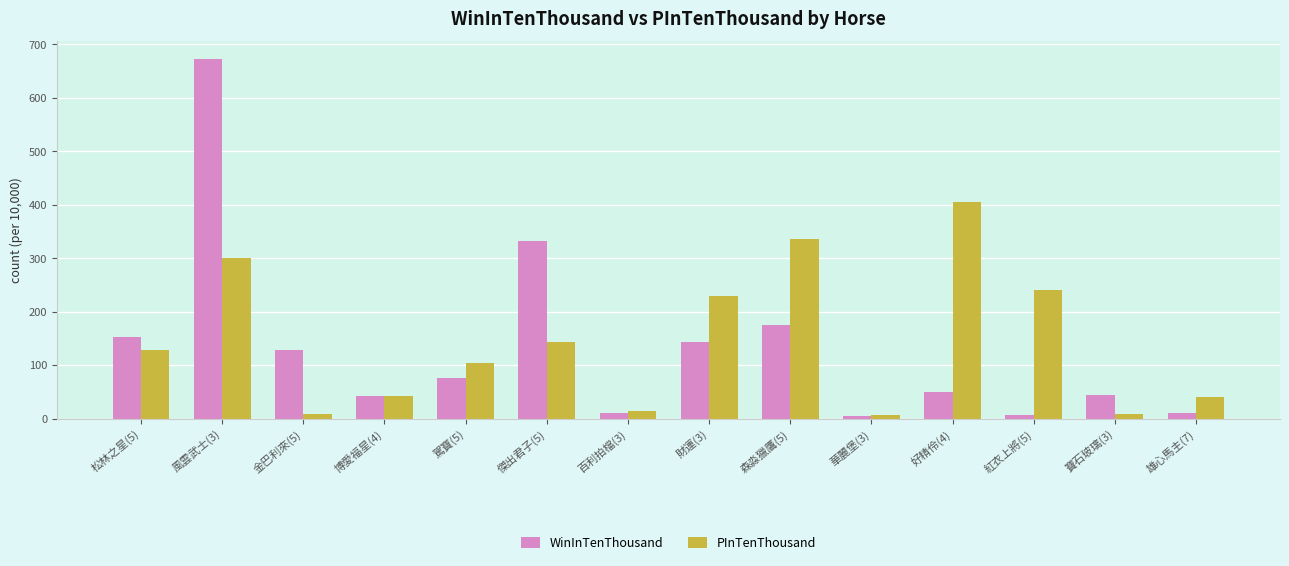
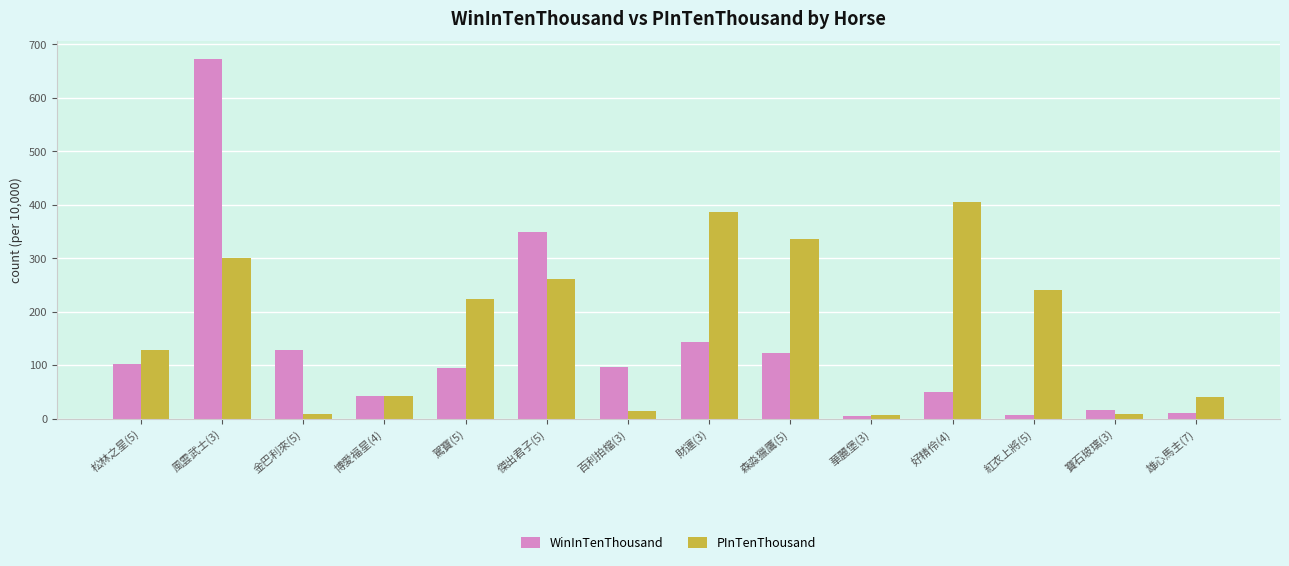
  {
    "WinInTenThousand": {
-     "松林之星(5)": 150,
+     "松林之星(5)": 100,
      "風雲武士(3)": 670,
      "金巴利來(5)": 130,
      "博愛福星(4)": 40,
-     "駕寶(5)": 80,
-     "傑出君子(5)": 330,
-     "百利拍檔(3)": 10,
+     "駕寶(5)": 90,
+     "傑出君子(5)": 350,
+     "百利拍檔(3)": 100,
      "財運(3)": 140,
-     "森淼獵鷹(5)": 180,
+     "森淼獵鷹(5)": 120,
      "好精伶(4)": 50,
      "紅衣上將(5)": 10,
-     "寶石玻璃(3)": 40,
+     "寶石玻璃(3)": 20,
      "雄心馬主(7)": 10
    },
    "PInTenThousand": {
      "松林之星(5)": 130,
      "風雲武士(3)": 300,
      "金巴利來(5)": 10,
      "博愛福星(4)": 40,
-     "駕寶(5)": 100,
-     "傑出君子(5)": 140,
+     "駕寶(5)": 220,
+     "傑出君子(5)": 260,
      "百利拍檔(3)": 10,
-     "財運(3)": 230,
+     "財運(3)": 390,
      "森淼獵鷹(5)": 340,
      "華麗堡(3)": 10,
      "好精伶(4)": 410,
      "紅衣上將(5)": 240,
      "寶石玻璃(3)": 10,
      "雄心馬主(7)": 40
    }
  }
